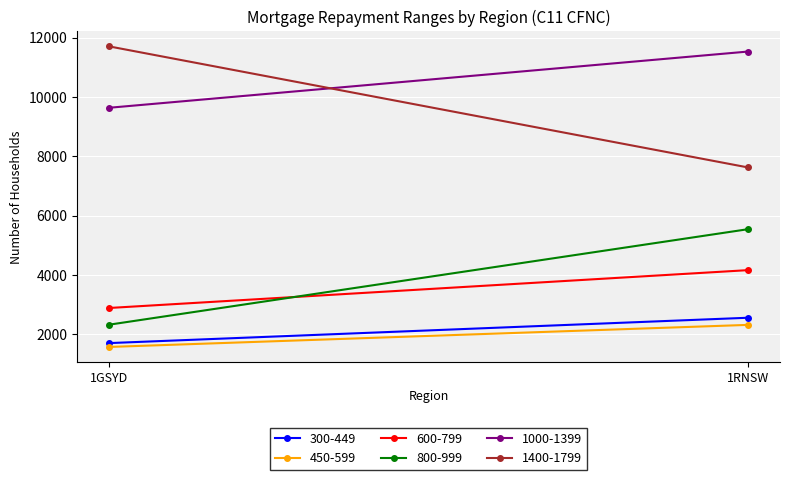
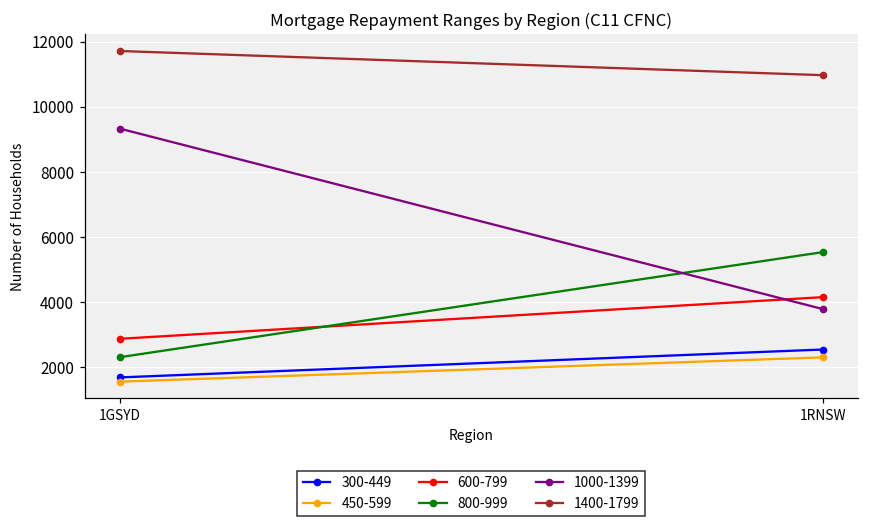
  {
    "300-449": {
      "1GSYD": 1700,
      "1RNSW": 2600
    },
    "450-599": {
      "1GSYD": 1600,
      "1RNSW": 2300
    },
    "600-799": {
      "1GSYD": 2900,
      "1RNSW": 4200
    },
    "800-999": {
      "1GSYD": 2300,
      "1RNSW": 5500
    },
    "1000-1399": {
-     "1GSYD": 9600,
-     "1RNSW": 11500
+     "1GSYD": 9300,
+     "1RNSW": 3800
    },
    "1400-1799": {
      "1GSYD": 11700,
-     "1RNSW": 7600
+     "1RNSW": 11000
    }
  }
